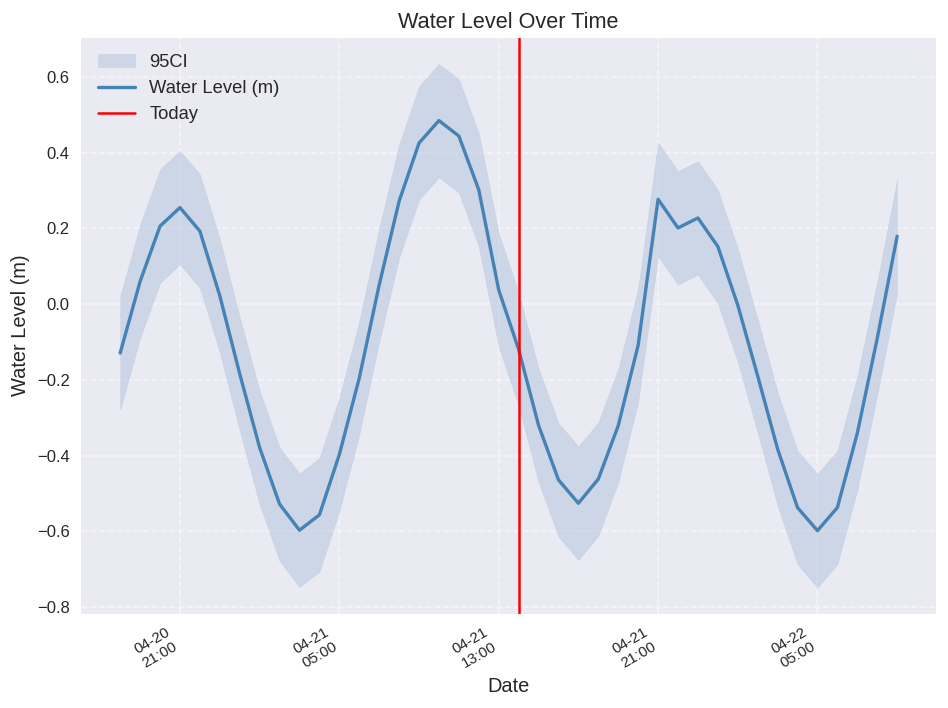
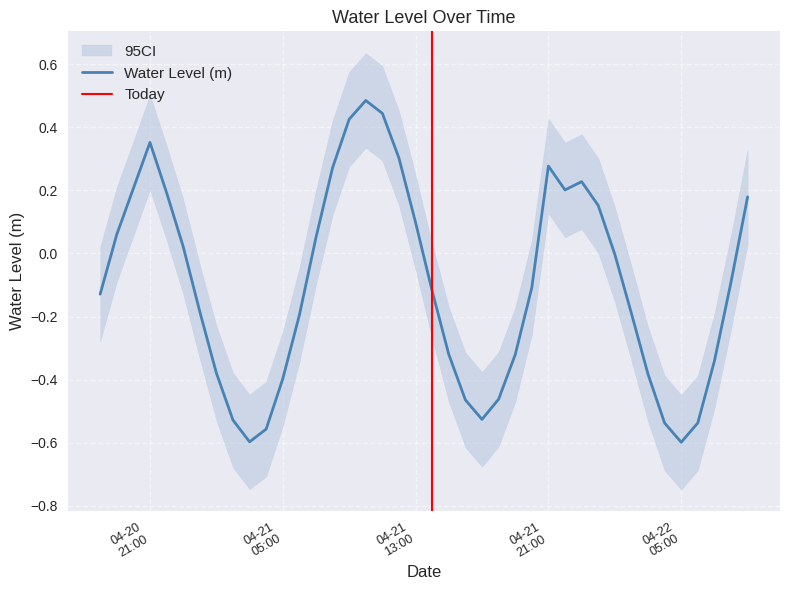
  {
    "Water Level (m)": {
-     "04-20 21:00": 0.26,
+     "04-20 21:00": 0.35,
      "04-21 05:00": -0.40,
-     "04-21 13:00": 0.04,
+     "04-21 13:00": 0.10,
      "04-21 21:00": 0.28,
      "04-22 05:00": -0.60
    }
  }
